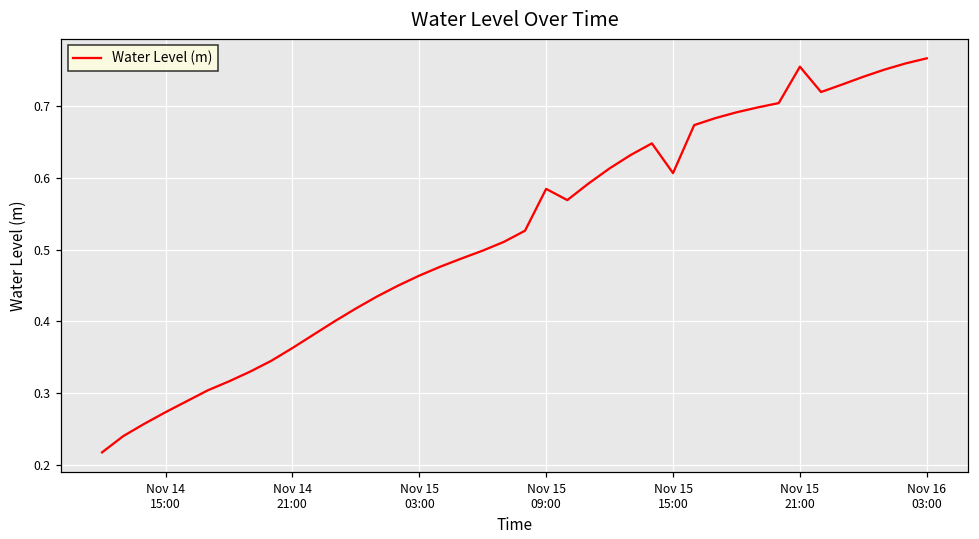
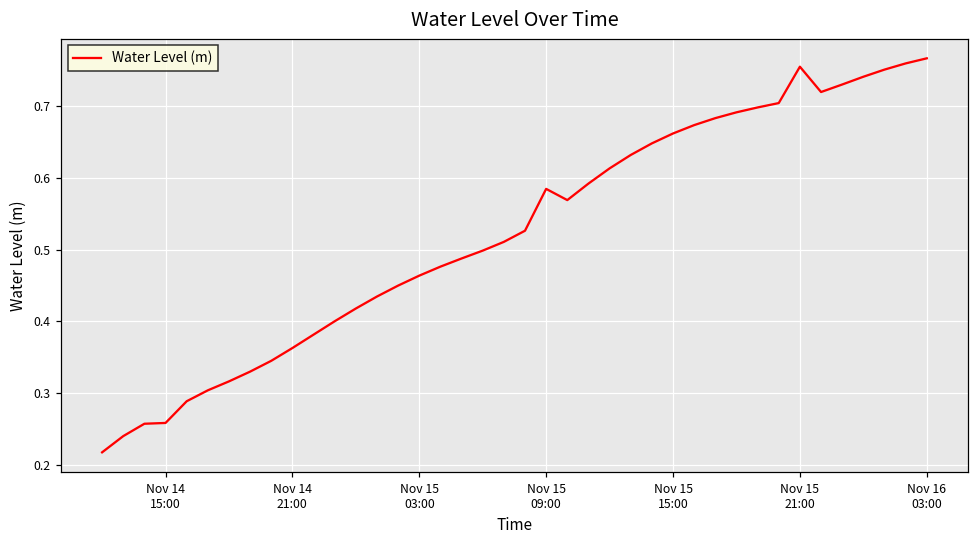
  {
-   "Nov 14 15:00": 0.27,
+   "Nov 14 15:00": 0.26,
    "Nov 14 21:00": 0.36,
    "Nov 15 03:00": 0.46,
    "Nov 15 09:00": 0.58,
-   "Nov 15 15:00": 0.61,
+   "Nov 15 15:00": 0.66,
    "Nov 15 21:00": 0.76,
    "Nov 16 03:00": 0.77
  }
